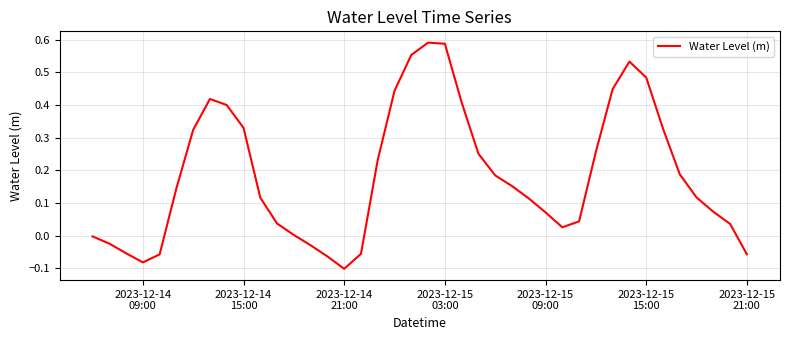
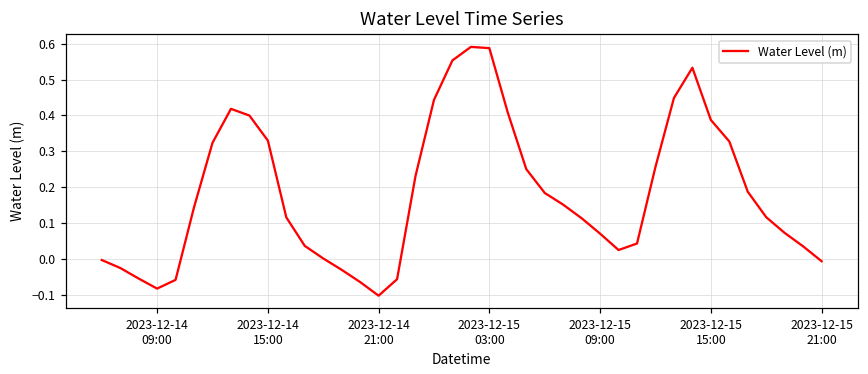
  {
    "2023-12-14 09:00": -0.08,
    "2023-12-14 15:00": 0.33,
    "2023-12-14 21:00": -0.10,
    "2023-12-15 03:00": 0.59,
    "2023-12-15 09:00": 0.07,
-   "2023-12-15 15:00": 0.48,
-   "2023-12-15 21:00": -0.06
+   "2023-12-15 15:00": 0.39,
+   "2023-12-15 21:00": -0.01
  }
